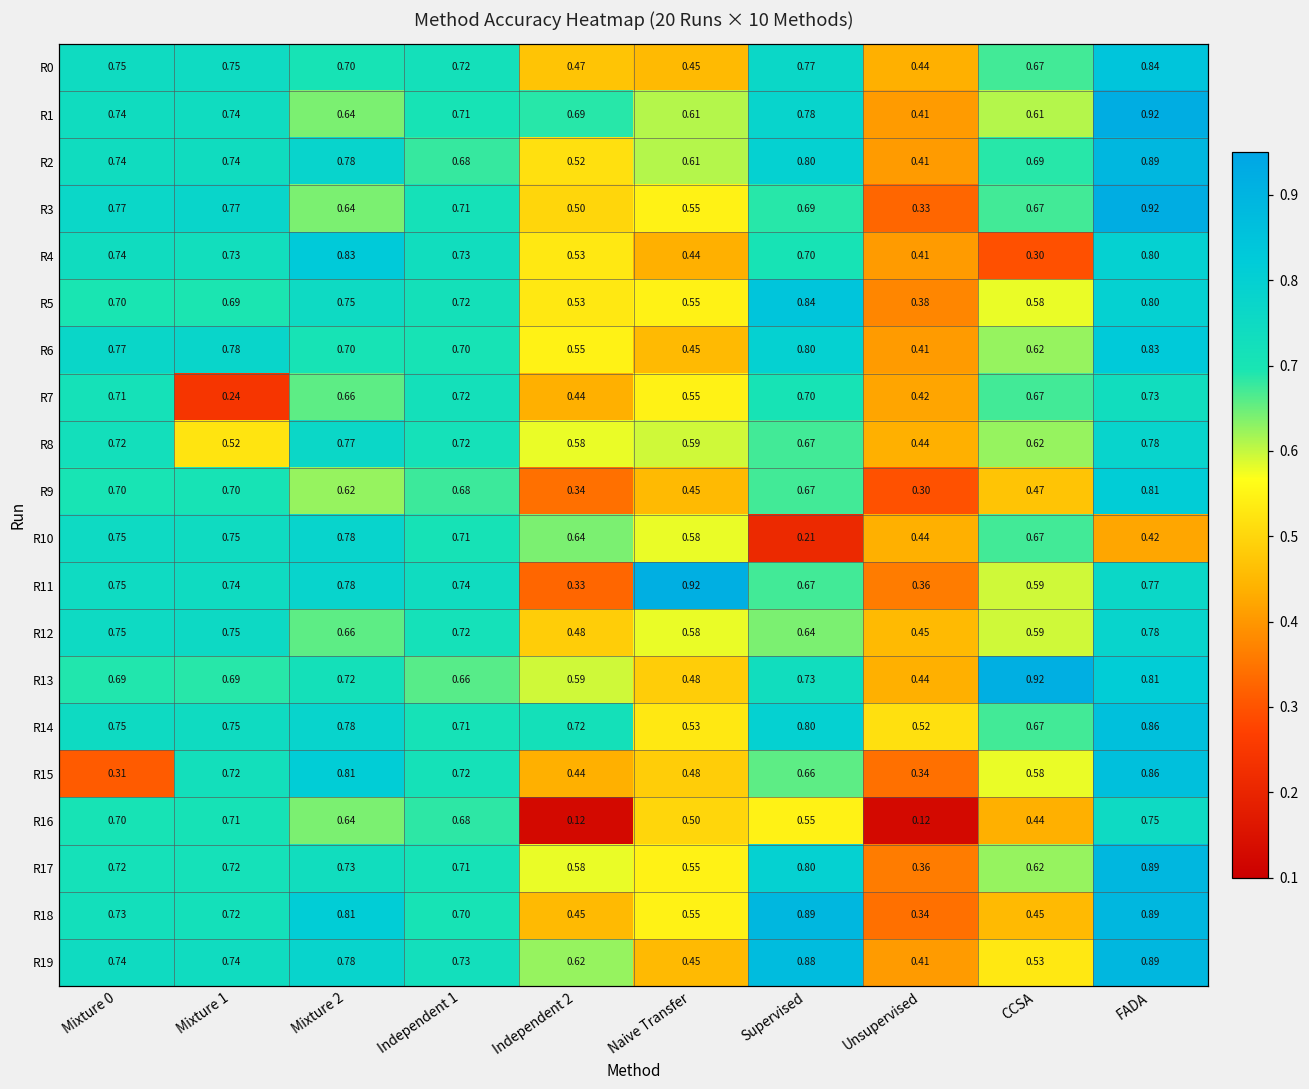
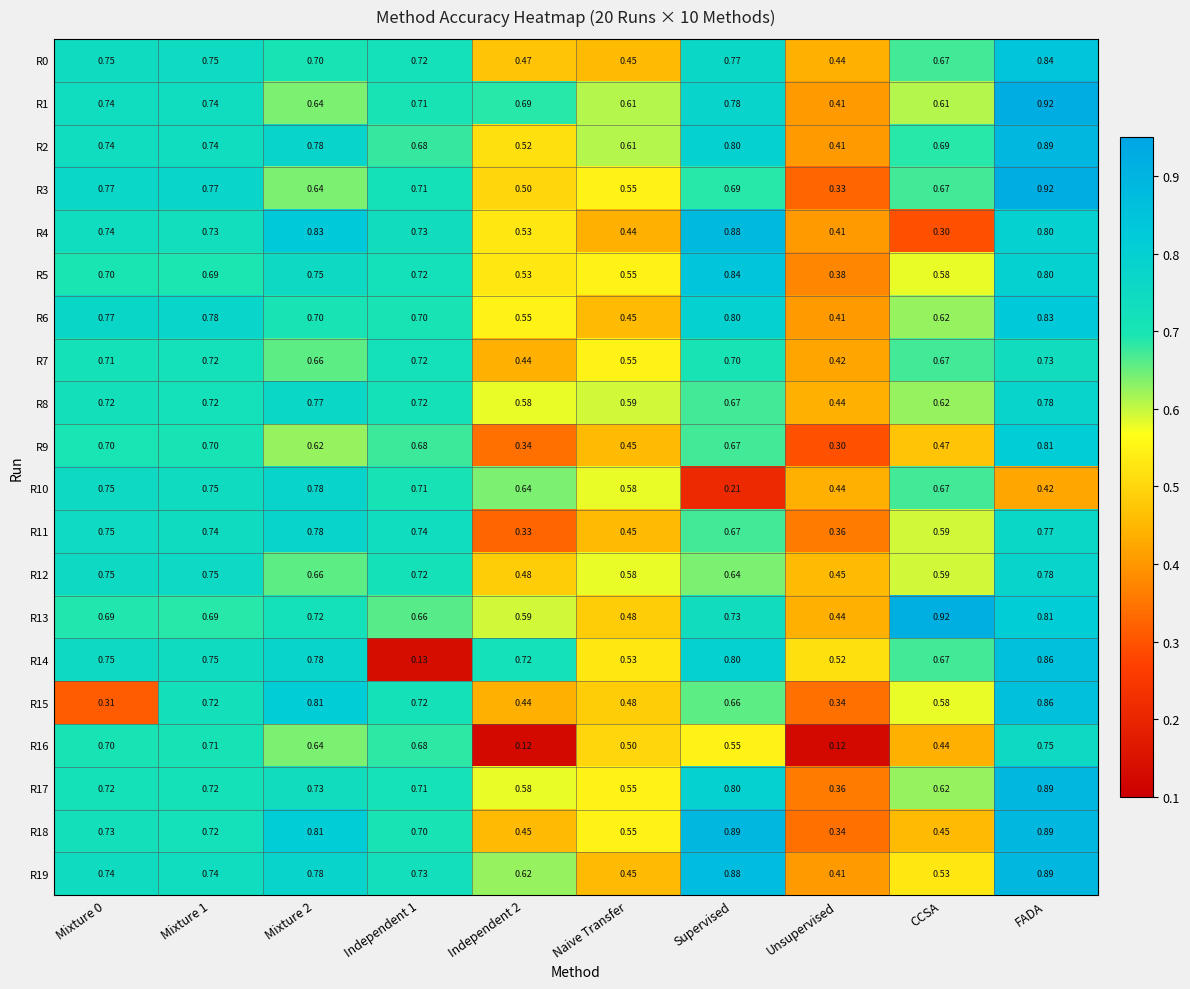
  {
    "R0": {
      "Mixture 0": 0.75,
      "Mixture 1": 0.75,
      "Mixture 2": 0.70,
      "Independent 1": 0.72,
      "Independent 2": 0.47,
      "Naive Transfer": 0.45,
      "Supervised": 0.77,
      "Unsupervised": 0.44,
      "CCSA": 0.67,
      "FADA": 0.84
    },
    "R1": {
      "Mixture 0": 0.74,
      "Mixture 1": 0.74,
      "Mixture 2": 0.64,
      "Independent 1": 0.71,
      "Independent 2": 0.69,
      "Naive Transfer": 0.61,
      "Supervised": 0.78,
      "Unsupervised": 0.41,
      "CCSA": 0.61,
      "FADA": 0.92
    },
    "R2": {
      "Mixture 0": 0.74,
      "Mixture 1": 0.74,
      "Mixture 2": 0.78,
      "Independent 1": 0.68,
      "Independent 2": 0.52,
      "Naive Transfer": 0.61,
      "Supervised": 0.80,
      "Unsupervised": 0.41,
      "CCSA": 0.69,
      "FADA": 0.89
    },
    "R3": {
      "Mixture 0": 0.77,
      "Mixture 1": 0.77,
      "Mixture 2": 0.64,
      "Independent 1": 0.71,
      "Independent 2": 0.50,
      "Naive Transfer": 0.55,
      "Supervised": 0.69,
      "Unsupervised": 0.33,
      "CCSA": 0.67,
      "FADA": 0.92
    },
    "R4": {
      "Mixture 0": 0.74,
      "Mixture 1": 0.73,
      "Mixture 2": 0.83,
      "Independent 1": 0.73,
      "Independent 2": 0.53,
      "Naive Transfer": 0.44,
-     "Supervised": 0.70,
+     "Supervised": 0.88,
      "Unsupervised": 0.41,
      "CCSA": 0.30,
      "FADA": 0.80
    },
    "R5": {
      "Mixture 0": 0.70,
      "Mixture 1": 0.69,
      "Mixture 2": 0.75,
      "Independent 1": 0.72,
      "Independent 2": 0.53,
      "Naive Transfer": 0.55,
      "Supervised": 0.84,
      "Unsupervised": 0.38,
      "CCSA": 0.58,
      "FADA": 0.80
    },
    "R6": {
      "Mixture 0": 0.77,
      "Mixture 1": 0.78,
      "Mixture 2": 0.70,
      "Independent 1": 0.70,
      "Independent 2": 0.55,
      "Naive Transfer": 0.45,
      "Supervised": 0.80,
      "Unsupervised": 0.41,
      "CCSA": 0.62,
      "FADA": 0.83
    },
    "R7": {
      "Mixture 0": 0.71,
-     "Mixture 1": 0.24,
+     "Mixture 1": 0.72,
      "Mixture 2": 0.66,
      "Independent 1": 0.72,
      "Independent 2": 0.44,
      "Naive Transfer": 0.55,
      "Supervised": 0.70,
      "Unsupervised": 0.42,
      "CCSA": 0.67,
      "FADA": 0.73
    },
    "R8": {
      "Mixture 0": 0.72,
-     "Mixture 1": 0.52,
+     "Mixture 1": 0.72,
      "Mixture 2": 0.77,
      "Independent 1": 0.72,
      "Independent 2": 0.58,
      "Naive Transfer": 0.59,
      "Supervised": 0.67,
      "Unsupervised": 0.44,
      "CCSA": 0.62,
      "FADA": 0.78
    },
    "R9": {
      "Mixture 0": 0.70,
      "Mixture 1": 0.70,
      "Mixture 2": 0.62,
      "Independent 1": 0.68,
      "Independent 2": 0.34,
      "Naive Transfer": 0.45,
      "Supervised": 0.67,
      "Unsupervised": 0.30,
      "CCSA": 0.47,
      "FADA": 0.81
    },
    "R10": {
      "Mixture 0": 0.75,
      "Mixture 1": 0.75,
      "Mixture 2": 0.78,
      "Independent 1": 0.71,
      "Independent 2": 0.64,
      "Naive Transfer": 0.58,
      "Supervised": 0.21,
      "Unsupervised": 0.44,
      "CCSA": 0.67,
      "FADA": 0.42
    },
    "R11": {
      "Mixture 0": 0.75,
      "Mixture 1": 0.74,
      "Mixture 2": 0.78,
      "Independent 1": 0.74,
      "Independent 2": 0.33,
-     "Naive Transfer": 0.92,
+     "Naive Transfer": 0.45,
      "Supervised": 0.67,
      "Unsupervised": 0.36,
      "CCSA": 0.59,
      "FADA": 0.77
    },
    "R12": {
      "Mixture 0": 0.75,
      "Mixture 1": 0.75,
      "Mixture 2": 0.66,
      "Independent 1": 0.72,
      "Independent 2": 0.48,
      "Naive Transfer": 0.58,
      "Supervised": 0.64,
      "Unsupervised": 0.45,
      "CCSA": 0.59,
      "FADA": 0.78
    },
    "R13": {
      "Mixture 0": 0.69,
      "Mixture 1": 0.69,
      "Mixture 2": 0.72,
      "Independent 1": 0.66,
      "Independent 2": 0.59,
      "Naive Transfer": 0.48,
      "Supervised": 0.73,
      "Unsupervised": 0.44,
      "CCSA": 0.92,
      "FADA": 0.81
    },
    "R14": {
      "Mixture 0": 0.75,
      "Mixture 1": 0.75,
      "Mixture 2": 0.78,
-     "Independent 1": 0.71,
+     "Independent 1": 0.13,
      "Independent 2": 0.72,
      "Naive Transfer": 0.53,
      "Supervised": 0.80,
      "Unsupervised": 0.52,
      "CCSA": 0.67,
      "FADA": 0.86
    },
    "R15": {
      "Mixture 0": 0.31,
      "Mixture 1": 0.72,
      "Mixture 2": 0.81,
      "Independent 1": 0.72,
      "Independent 2": 0.44,
      "Naive Transfer": 0.48,
      "Supervised": 0.66,
      "Unsupervised": 0.34,
      "CCSA": 0.58,
      "FADA": 0.86
    },
    "R16": {
      "Mixture 0": 0.70,
      "Mixture 1": 0.71,
      "Mixture 2": 0.64,
      "Independent 1": 0.68,
      "Independent 2": 0.12,
      "Naive Transfer": 0.50,
      "Supervised": 0.55,
      "Unsupervised": 0.12,
      "CCSA": 0.44,
      "FADA": 0.75
    },
    "R17": {
      "Mixture 0": 0.72,
      "Mixture 1": 0.72,
      "Mixture 2": 0.73,
      "Independent 1": 0.71,
      "Independent 2": 0.58,
      "Naive Transfer": 0.55,
      "Supervised": 0.80,
      "Unsupervised": 0.36,
      "CCSA": 0.62,
      "FADA": 0.89
    },
    "R18": {
      "Mixture 0": 0.73,
      "Mixture 1": 0.72,
      "Mixture 2": 0.81,
      "Independent 1": 0.70,
      "Independent 2": 0.45,
      "Naive Transfer": 0.55,
      "Supervised": 0.89,
      "Unsupervised": 0.34,
      "CCSA": 0.45,
      "FADA": 0.89
    },
    "R19": {
      "Mixture 0": 0.74,
      "Mixture 1": 0.74,
      "Mixture 2": 0.78,
      "Independent 1": 0.73,
      "Independent 2": 0.62,
      "Naive Transfer": 0.45,
      "Supervised": 0.88,
      "Unsupervised": 0.41,
      "CCSA": 0.53,
      "FADA": 0.89
    }
  }
